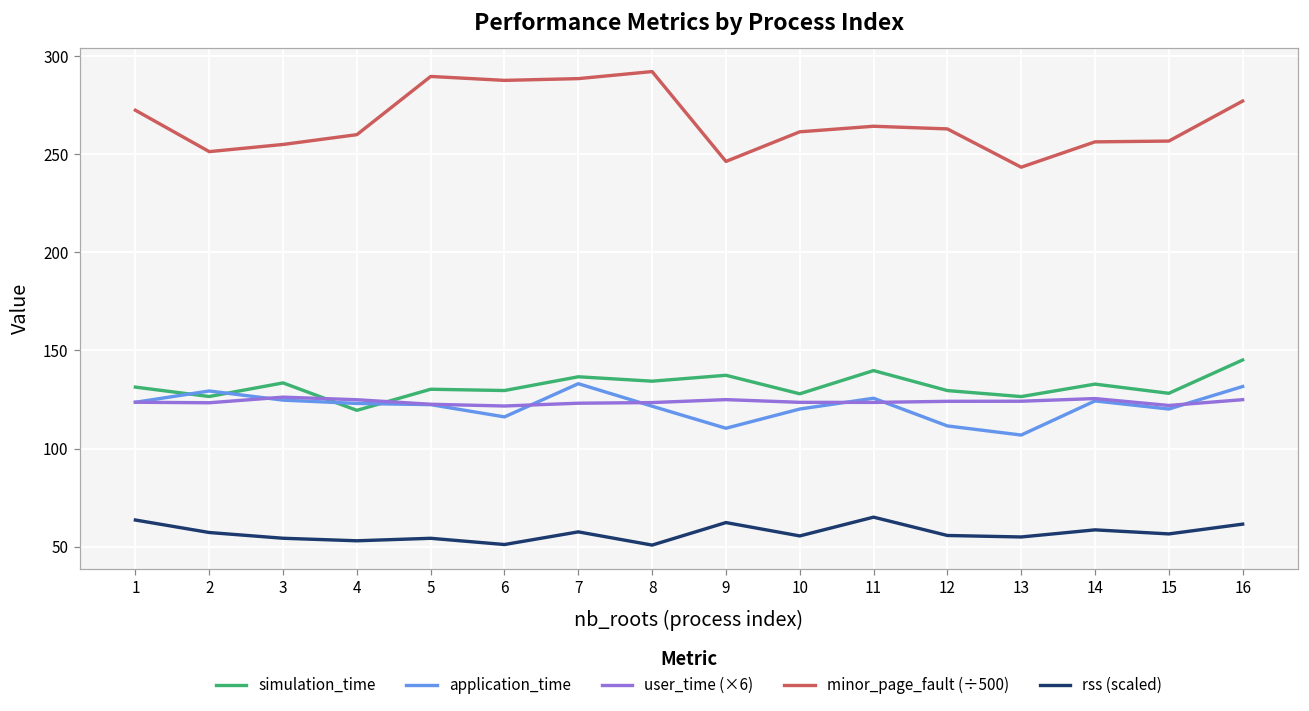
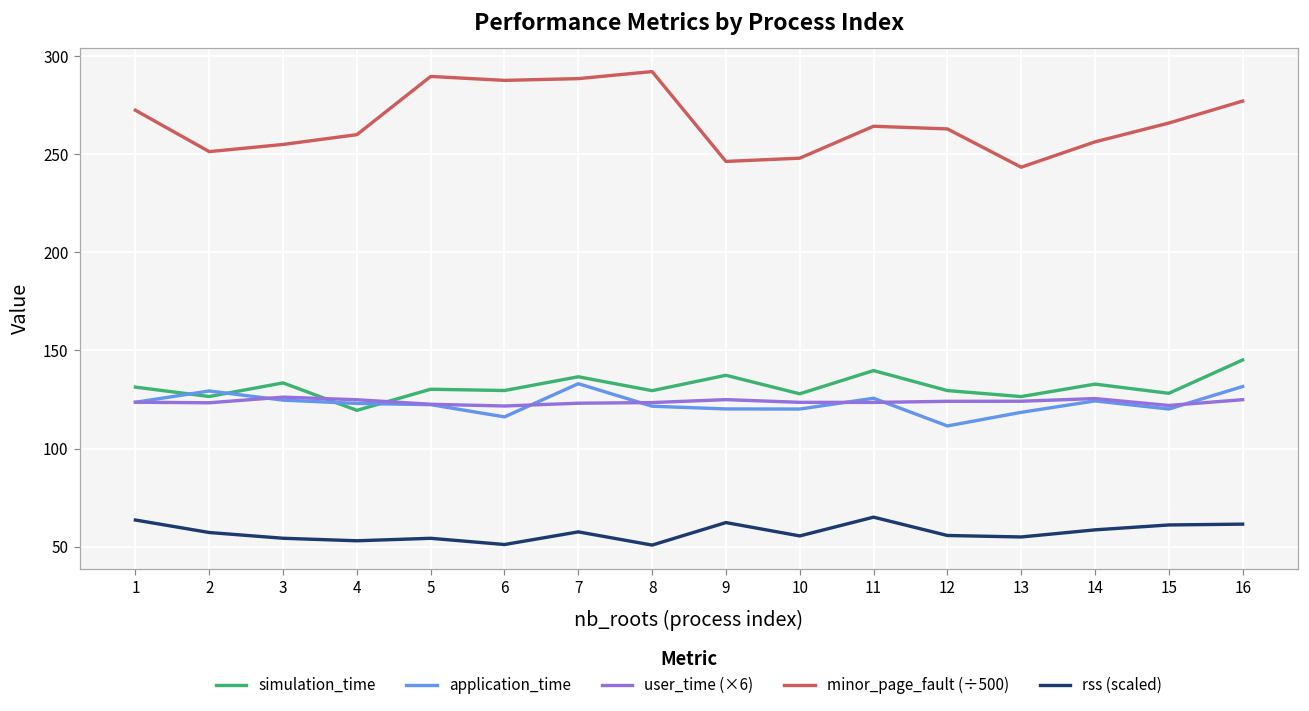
  {
    "simulation_time": {
      "1": 131,
      "2": 127,
      "3": 133,
      "4": 119,
      "5": 130,
      "6": 130,
      "7": 137,
-     "8": 134,
+     "8": 129,
      "9": 137,
      "10": 128,
      "11": 140,
      "12": 130,
      "13": 126,
      "14": 133,
      "15": 128,
      "16": 145
    },
    "application_time": {
      "2": 129,
      "3": 125,
      "4": 123,
      "6": 116,
      "7": 133,
      "8": 122,
-     "9": 110,
+     "9": 120,
      "10": 120,
      "11": 126,
      "12": 112,
-     "13": 107,
+     "13": 118,
      "15": 120,
      "16": 132
    },
    "user_time (×6)": {
      "2": 123,
      "3": 126,
      "4": 125,
      "6": 122,
      "7": 123,
      "8": 123,
      "9": 125,
      "10": 124,
      "11": 123,
      "12": 124,
      "13": 124,
      "15": 122,
      "16": 125
    },
    "minor_page_fault (÷500)": {
      "1": 272,
      "2": 251,
      "3": 255,
      "4": 260,
      "5": 290,
      "6": 288,
      "7": 289,
      "8": 292,
      "9": 246,
-     "10": 261,
+     "10": 248,
      "11": 264,
      "12": 263,
      "13": 243,
      "14": 256,
-     "15": 257,
+     "15": 266,
      "16": 277
    },
    "rss (scaled)": {
      "1": 64,
      "2": 57,
      "3": 54,
      "4": 53,
      "5": 54,
      "6": 51,
      "7": 58,
      "8": 51,
      "9": 62,
      "10": 55,
      "11": 65,
      "12": 56,
      "13": 55,
      "14": 59,
-     "15": 56,
+     "15": 61,
      "16": 61
    }
  }
